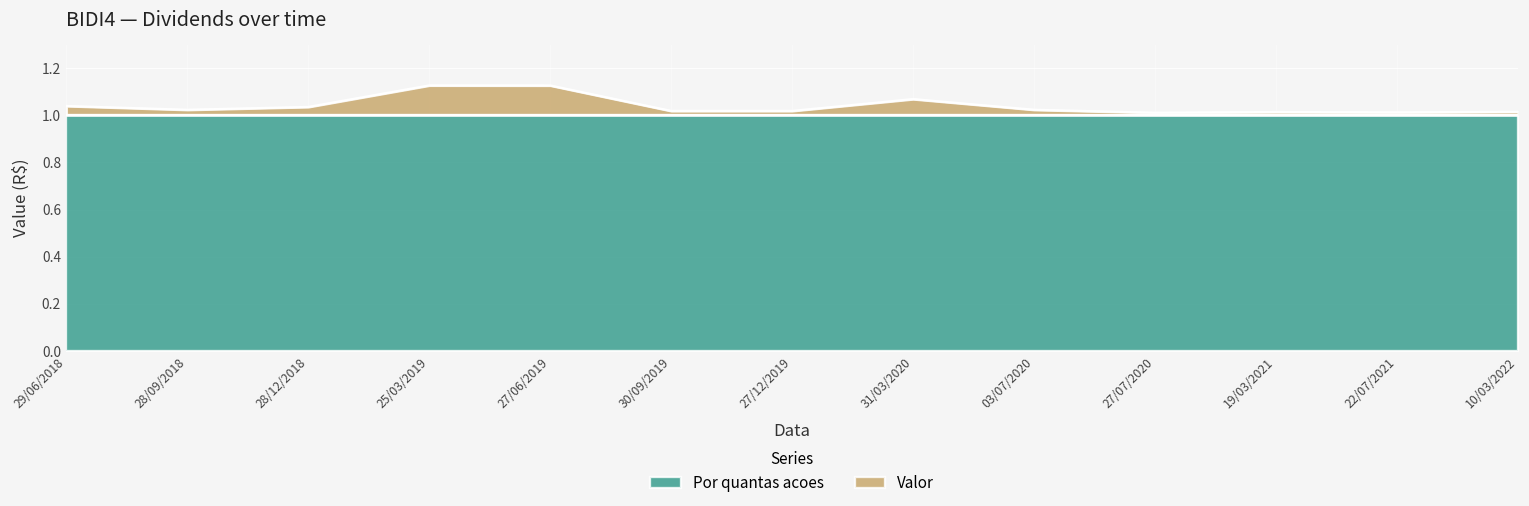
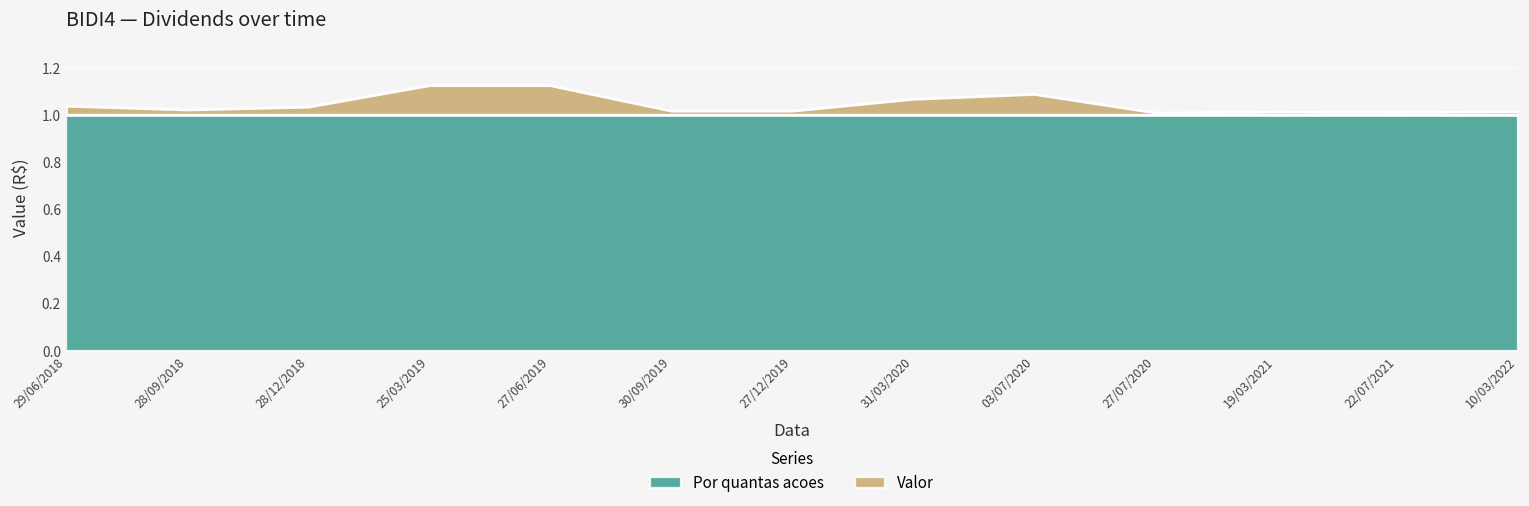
  {
    "Por quantas acoes": {
      "29/06/2018": 1.00,
      "28/09/2018": 1.00,
      "28/12/2018": 1.00,
      "25/03/2019": 1.00,
      "27/06/2019": 1.00,
      "30/09/2019": 1.00,
      "27/12/2019": 1.00,
      "31/03/2020": 1.00,
      "03/07/2020": 1.00,
      "19/03/2021": 1.00,
      "10/03/2022": 1.00
    },
    "Valor": {
      "29/06/2018": 1.04,
      "28/09/2018": 1.02,
      "28/12/2018": 1.04,
      "25/03/2019": 1.13,
      "27/06/2019": 1.13,
      "30/09/2019": 1.02,
      "27/12/2019": 1.02,
      "31/03/2020": 1.07,
-     "03/07/2020": 1.02,
+     "03/07/2020": 1.09,
      "19/03/2021": 1.01,
      "10/03/2022": 1.01
    }
  }
